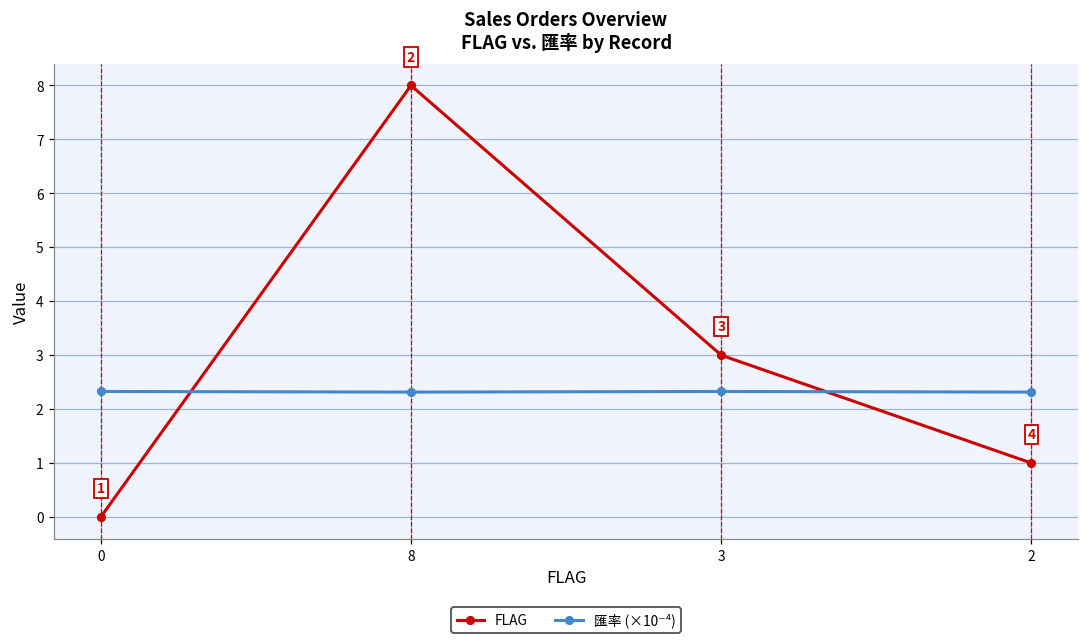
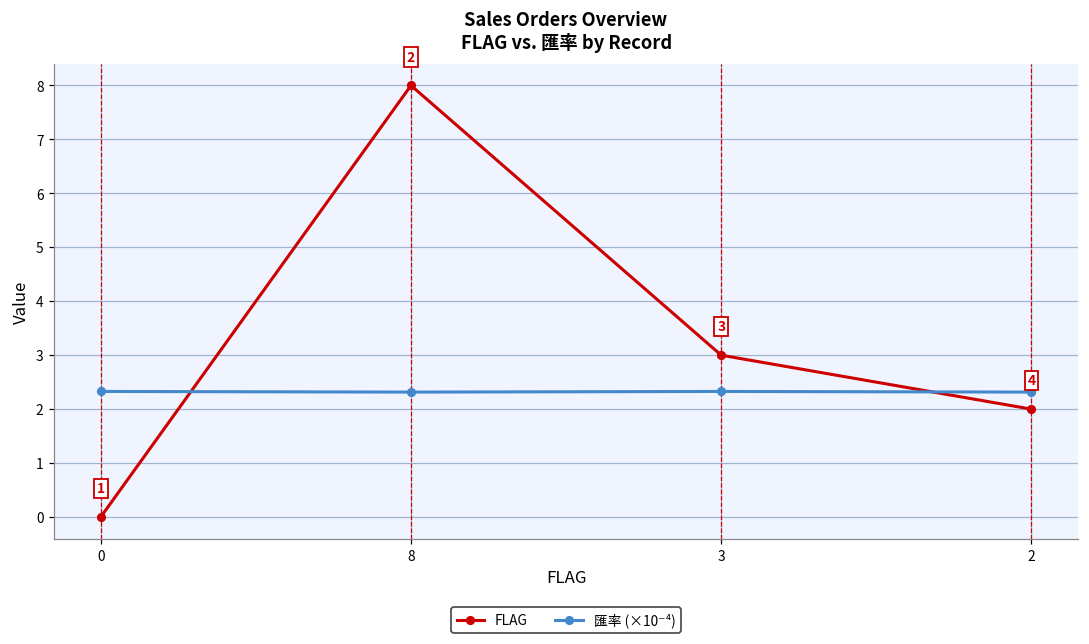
  {
    "FLAG": {
-     "2": 1
+     "2": 2
    },
    "匯率 (×10⁻⁴)": {
      "0": 2.3,
      "8": 2.3,
      "3": 2.3,
      "2": 2.3
    }
  }
